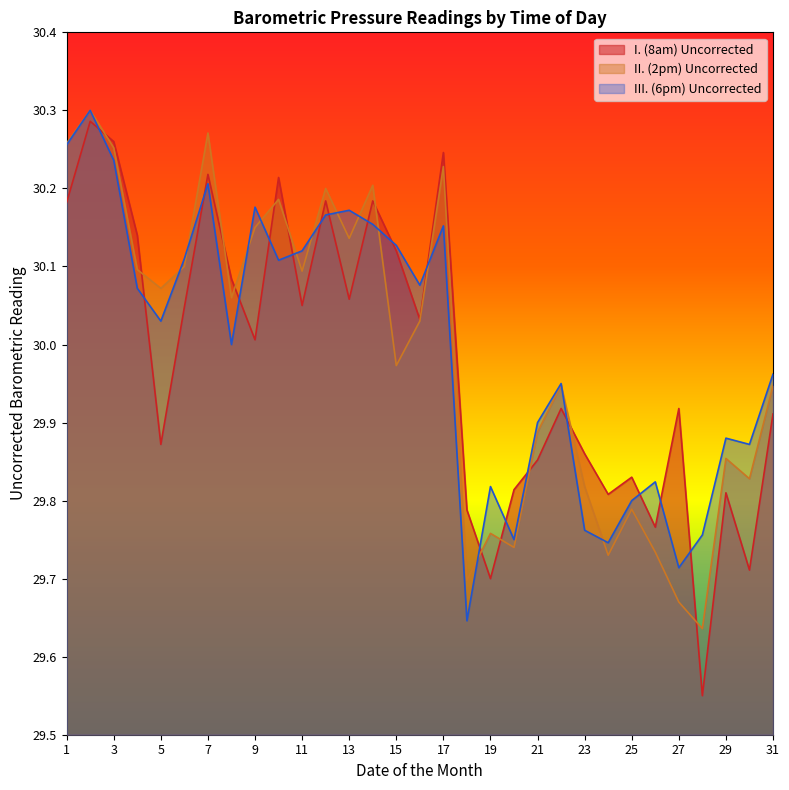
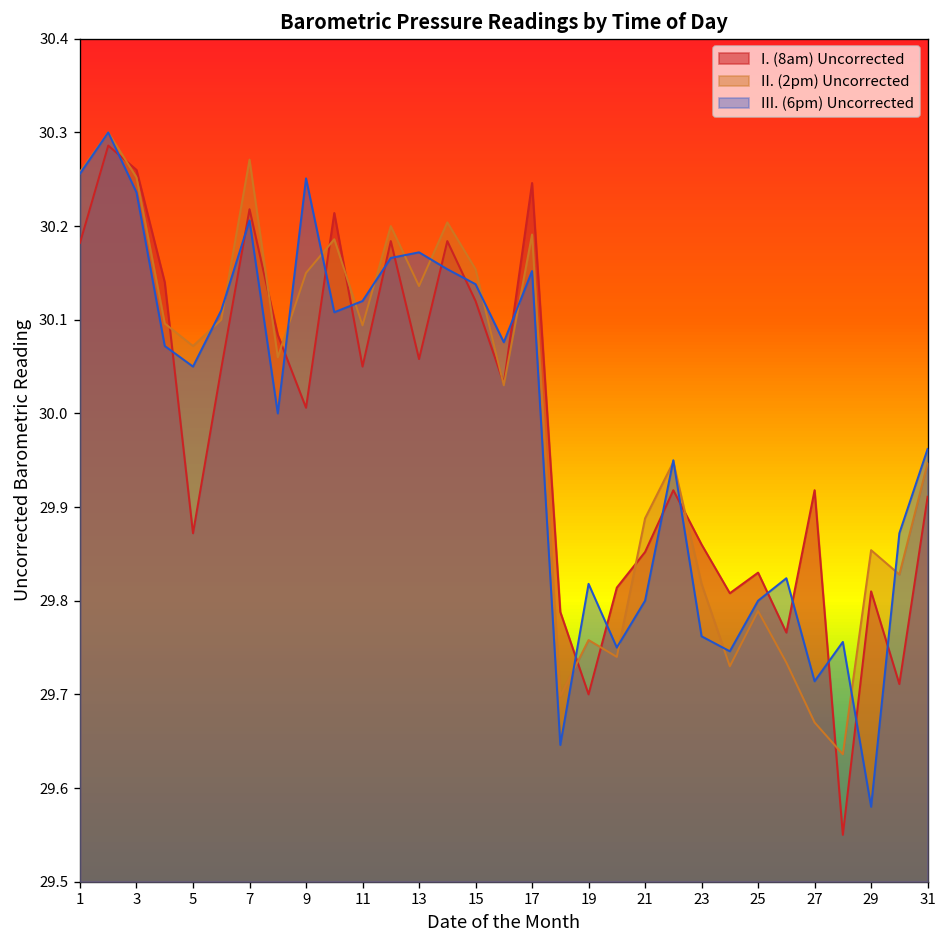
  {
    "I. (8am) Uncorrected": {
      "1": 30.18,
      "3": 30.26,
      "5": 29.87,
      "7": 30.22,
      "9": 30.01,
      "11": 30.05,
      "13": 30.06,
      "15": 30.12,
      "17": 30.25,
      "19": 29.70,
      "21": 29.85,
      "23": 29.86,
      "25": 29.83,
      "27": 29.92,
      "29": 29.81,
      "31": 29.91
    },
    "II. (2pm) Uncorrected": {
      "3": 30.25,
      "5": 30.07,
      "7": 30.27,
      "9": 30.15,
      "11": 30.09,
      "13": 30.14,
-     "15": 29.97,
-     "17": 30.23,
+     "15": 30.15,
+     "17": 30.19,
      "19": 29.76,
      "21": 29.89,
      "23": 29.82,
      "25": 29.79,
      "27": 29.67,
      "29": 29.85,
      "31": 29.95
    },
    "III. (6pm) Uncorrected": {
      "3": 30.24,
-     "5": 30.03,
+     "5": 30.05,
      "7": 30.21,
-     "9": 30.18,
+     "9": 30.25,
      "11": 30.12,
      "13": 30.17,
-     "15": 30.13,
+     "15": 30.14,
      "17": 30.15,
      "19": 29.82,
-     "21": 29.9,
+     "21": 29.8,
      "23": 29.76,
      "25": 29.80,
      "27": 29.71,
-     "29": 29.88,
+     "29": 29.58,
      "31": 29.96
    }
  }
